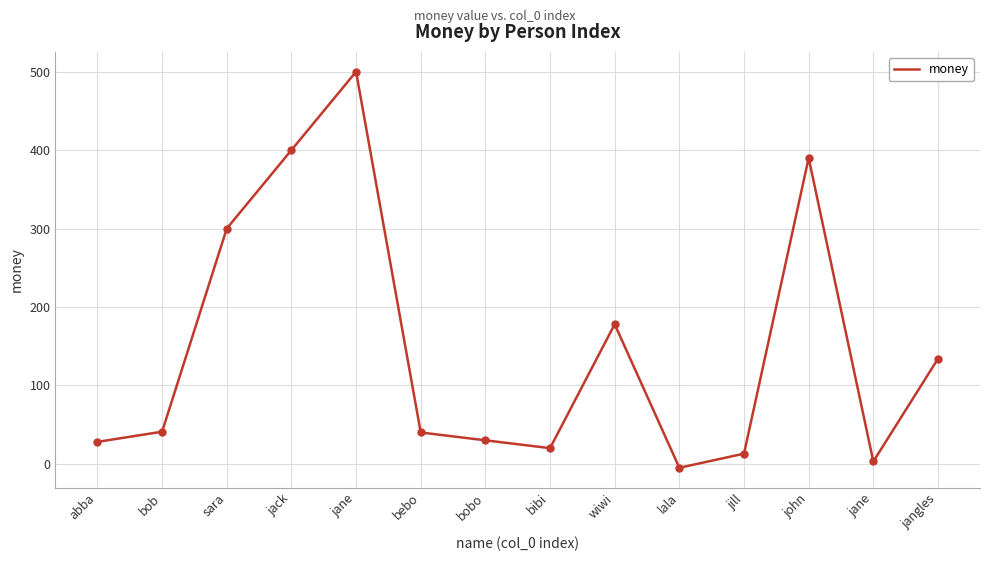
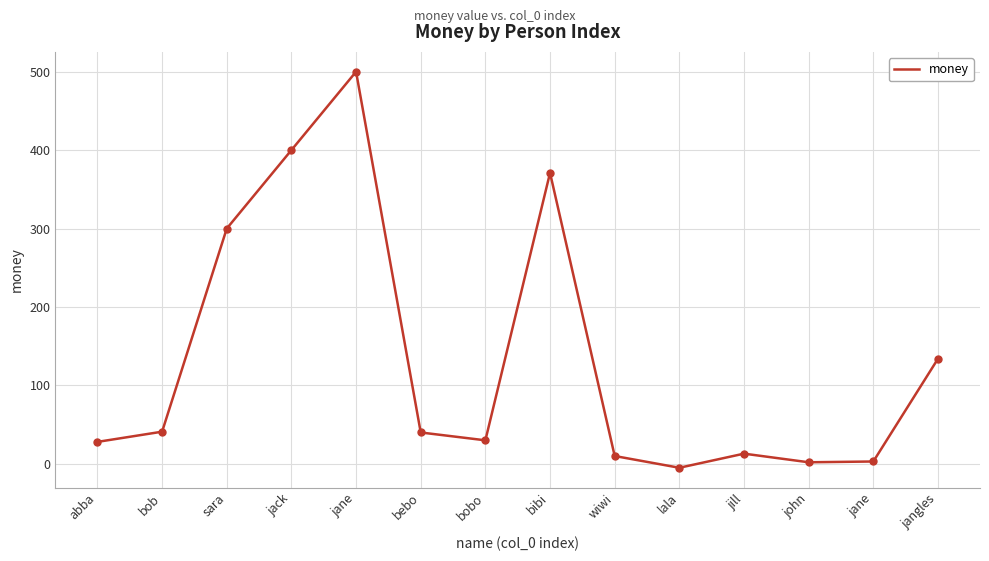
  {
    "abba": 30,
    "bob": 40,
    "sara": 300,
    "jack": 400,
    "bebo": 40,
    "bobo": 30,
-   "bibi": 20,
-   "wiwi": 180,
+   "bibi": 370,
+   "wiwi": 10,
    "lala": -10,
    "jill": 10,
-   "john": 390,
+   "john": 0,
    "jangles": 130
  }
